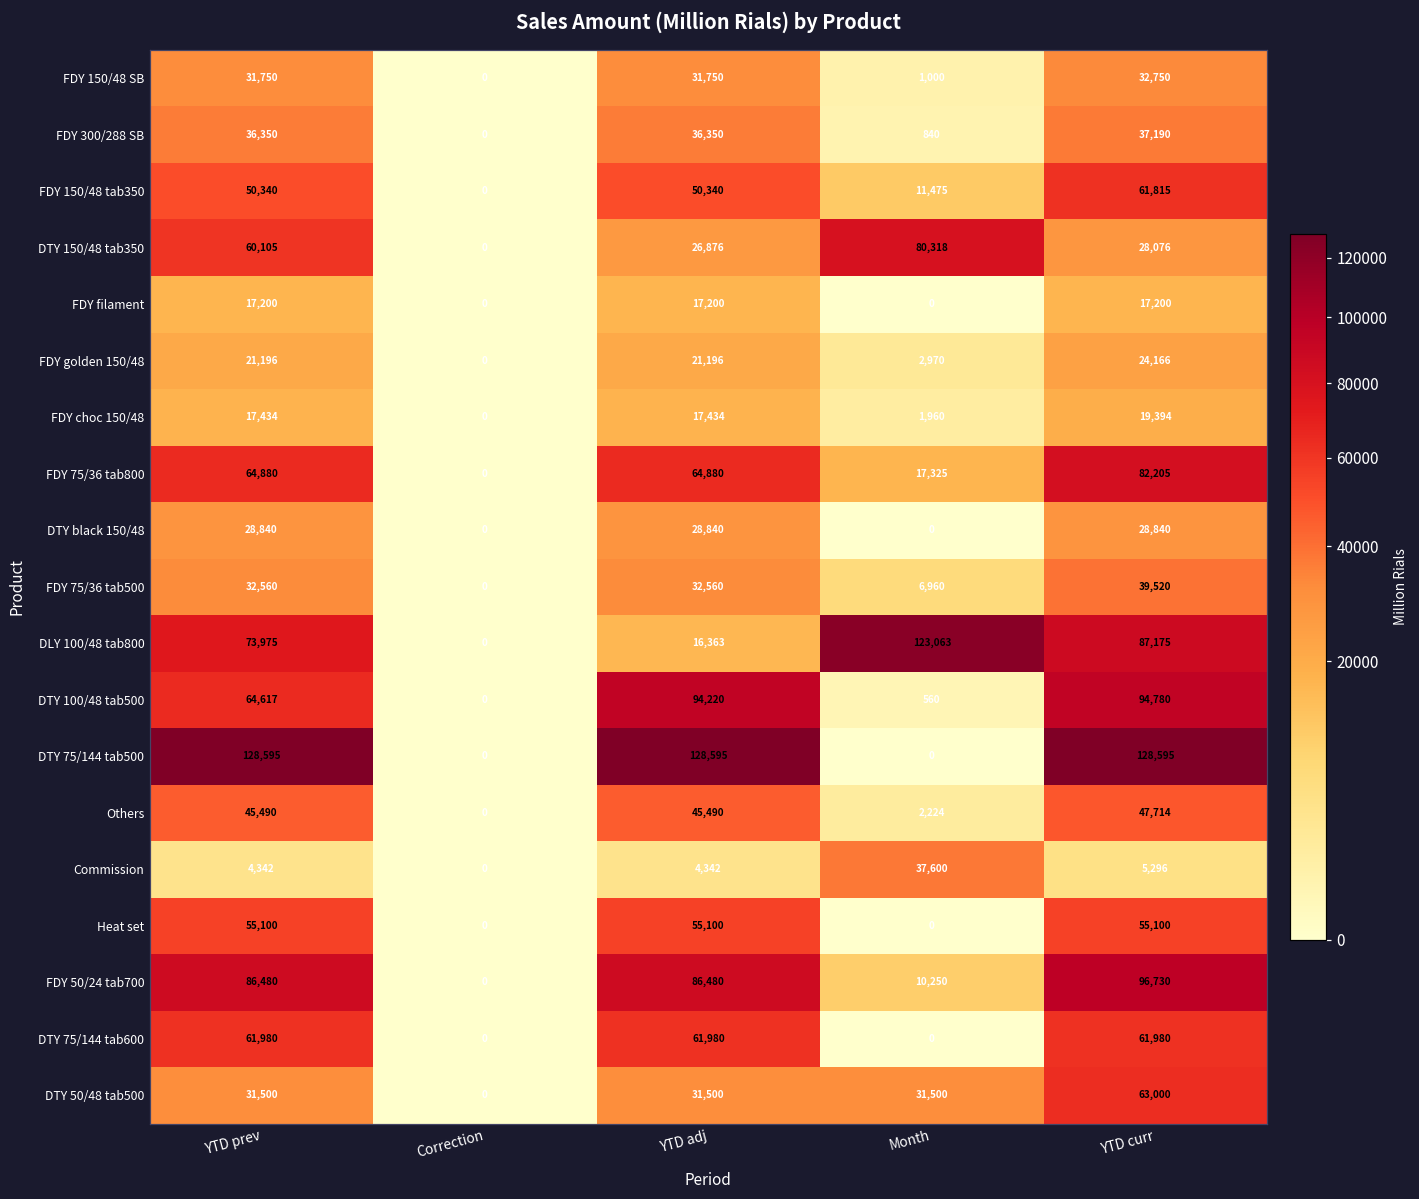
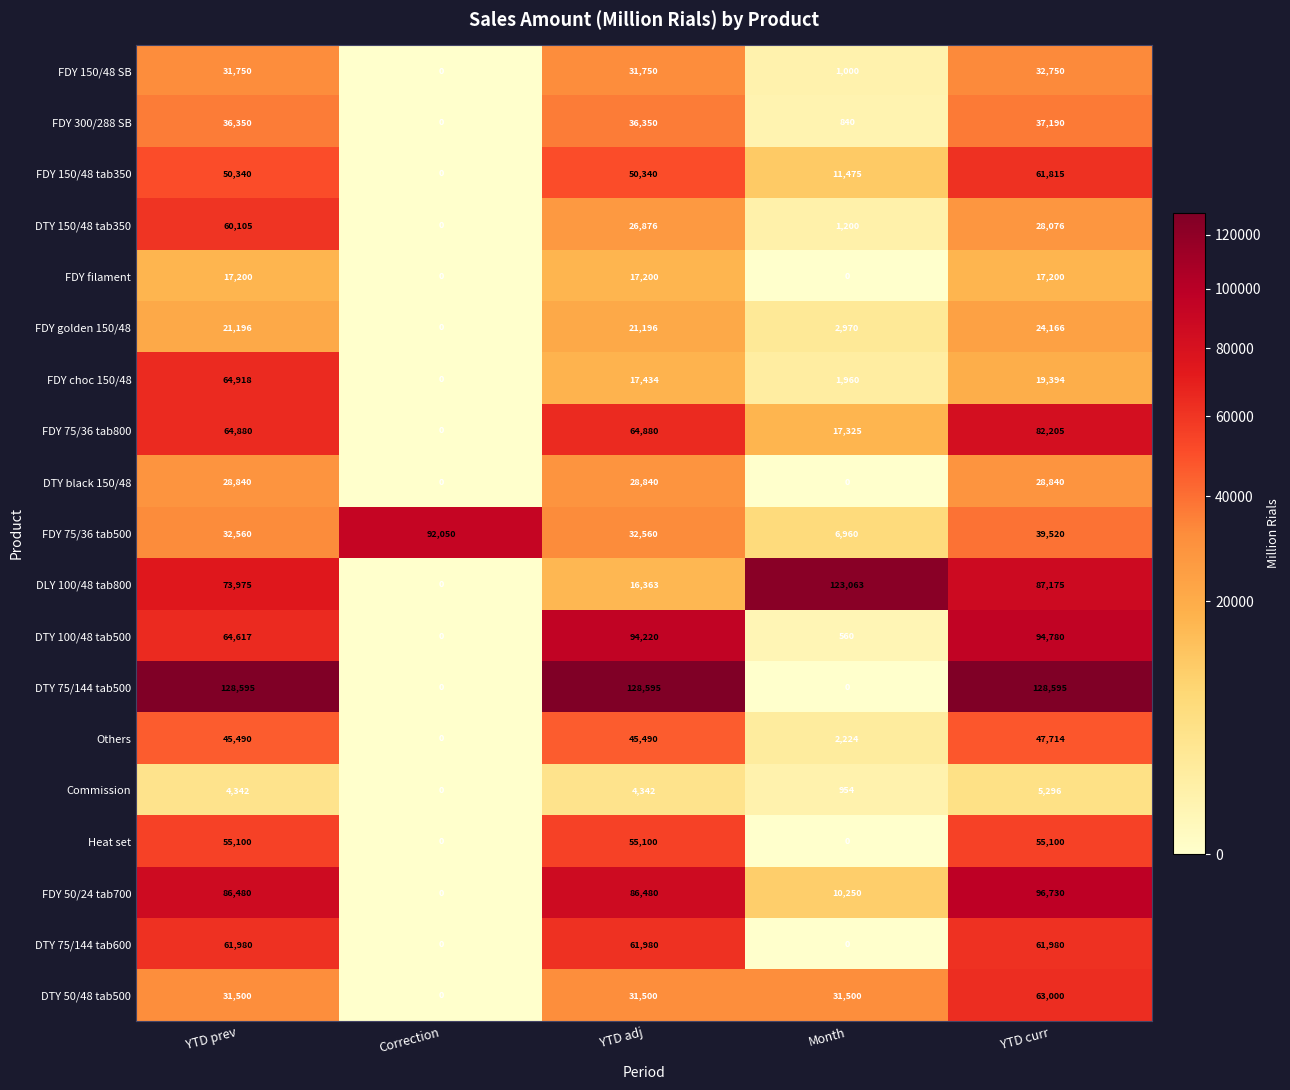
  {
    "FDY 150/48 SB": {
      "YTD prev": "31,750",
      "Correction": "0",
      "YTD adj": "31,750",
      "Month": "1,000",
      "YTD curr": "32,750"
    },
    "FDY 300/288 SB": {
      "YTD prev": "36,350",
      "Correction": "0",
      "YTD adj": "36,350",
      "Month": "840",
      "YTD curr": "37,190"
    },
    "FDY 150/48 tab350": {
      "YTD prev": "50,340",
      "Correction": "0",
      "YTD adj": "50,340",
      "Month": "11,475",
      "YTD curr": "61,815"
    },
    "DTY 150/48 tab350": {
      "YTD prev": "60,105",
      "Correction": "0",
      "YTD adj": "26,876",
-     "Month": "80,318",
+     "Month": "1,200",
      "YTD curr": "28,076"
    },
    "FDY filament": {
      "YTD prev": "17,200",
      "Correction": "0",
      "YTD adj": "17,200",
      "Month": "0",
      "YTD curr": "17,200"
    },
    "FDY golden 150/48": {
      "YTD prev": "21,196",
      "Correction": "0",
      "YTD adj": "21,196",
      "Month": "2,970",
      "YTD curr": "24,166"
    },
    "FDY choc 150/48": {
-     "YTD prev": "17,434",
+     "YTD prev": "64,918",
      "Correction": "0",
      "YTD adj": "17,434",
      "Month": "1,960",
      "YTD curr": "19,394"
    },
    "FDY 75/36 tab800": {
      "YTD prev": "64,880",
      "Correction": "0",
      "YTD adj": "64,880",
      "Month": "17,325",
      "YTD curr": "82,205"
    },
    "DTY black 150/48": {
      "YTD prev": "28,840",
      "Correction": "0",
      "YTD adj": "28,840",
      "Month": "0",
      "YTD curr": "28,840"
    },
    "FDY 75/36 tab500": {
      "YTD prev": "32,560",
-     "Correction": "0",
+     "Correction": "92,050",
      "YTD adj": "32,560",
      "Month": "6,960",
      "YTD curr": "39,520"
    },
    "DLY 100/48 tab800": {
      "YTD prev": "73,975",
      "Correction": "0",
      "YTD adj": "16,363",
      "Month": "123,063",
      "YTD curr": "87,175"
    },
    "DTY 100/48 tab500": {
      "YTD prev": "64,617",
      "Correction": "0",
      "YTD adj": "94,220",
      "Month": "560",
      "YTD curr": "94,780"
    },
    "DTY 75/144 tab500": {
      "YTD prev": "128,595",
      "Correction": "0",
      "YTD adj": "128,595",
      "Month": "0",
      "YTD curr": "128,595"
    },
    "Others": {
      "YTD prev": "45,490",
      "Correction": "0",
      "YTD adj": "45,490",
      "Month": "2,224",
      "YTD curr": "47,714"
    },
    "Commission": {
      "YTD prev": "4,342",
      "Correction": "0",
      "YTD adj": "4,342",
-     "Month": "37,600",
+     "Month": "954",
      "YTD curr": "5,296"
    },
    "Heat set": {
      "YTD prev": "55,100",
      "Correction": "0",
      "YTD adj": "55,100",
      "Month": "0",
      "YTD curr": "55,100"
    },
    "FDY 50/24 tab700": {
      "YTD prev": "86,480",
      "Correction": "0",
      "YTD adj": "86,480",
      "Month": "10,250",
      "YTD curr": "96,730"
    },
    "DTY 75/144 tab600": {
      "YTD prev": "61,980",
      "Correction": "0",
      "YTD adj": "61,980",
      "Month": "0",
      "YTD curr": "61,980"
    },
    "DTY 50/48 tab500": {
      "YTD prev": "31,500",
      "Correction": "0",
      "YTD adj": "31,500",
      "Month": "31,500",
      "YTD curr": "63,000"
    }
  }
